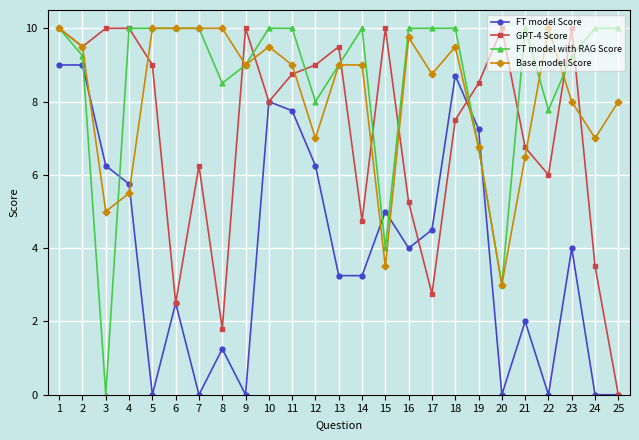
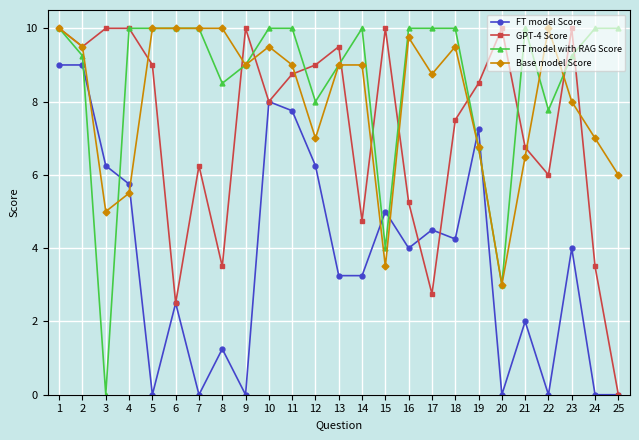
  {
    "FT model Score": {
      "1": 9.0,
      "2": 9.0,
      "3": 6.3,
      "4": 5.8,
      "5": 0.0,
      "7": 0.0,
      "8": 1.3,
      "9": 0.0,
      "11": 7.8,
      "12": 6.3,
      "13": 3.3,
      "14": 3.3,
      "15": 5.0,
      "16": 4.0,
      "17": 4.5,
-     "18": 8.7,
+     "18": 4.3,
      "19": 7.3,
      "20": 0.0,
      "21": 2.0,
      "22": 0.0,
      "23": 4.0,
      "24": 0.0
    },
    "GPT-4 Score": {
      "3": 10.0,
      "5": 9.0,
      "7": 6.3,
-     "8": 1.8,
+     "8": 3.5,
      "9": 10.0,
      "11": 8.8,
      "12": 9.0,
      "13": 9.5,
      "14": 4.8,
      "15": 10.0,
      "16": 5.3,
      "17": 2.8,
      "18": 7.5,
      "19": 8.5,
      "21": 6.8,
      "22": 6.0,
      "24": 3.5
    },
    "FT model with RAG Score": {
      "2": 9.3,
      "3": 0.0,
      "8": 8.5,
      "10": 10.0,
      "11": 10.0,
      "12": 8.0,
      "14": 10.0,
      "15": 4.0,
      "16": 10.0,
      "17": 10.0,
      "18": 10.0,
      "22": 7.8
    },
    "Base model Score": {
      "3": 5,
      "4": 5.5,
      "8": 10,
      "10": 9.5,
      "11": 9,
      "12": 7,
      "14": 9,
      "15": 3.5,
      "16": 9.8,
      "17": 8.8,
      "18": 9.5,
      "21": 6.5,
      "23": 8,
      "24": 7,
-     "25": 8
+     "25": 6
    }
  }
